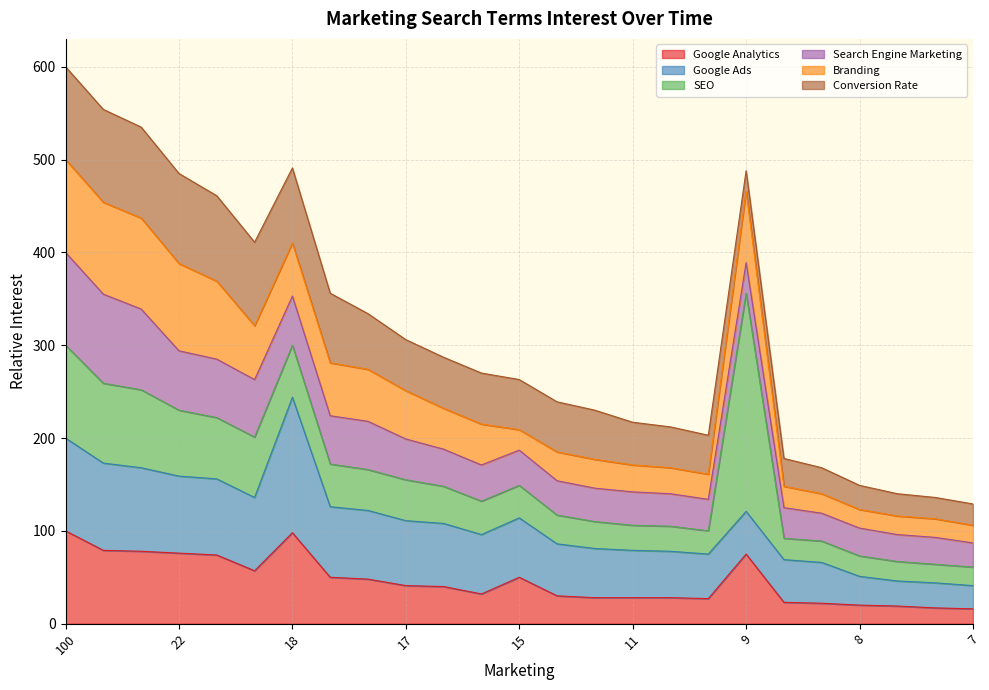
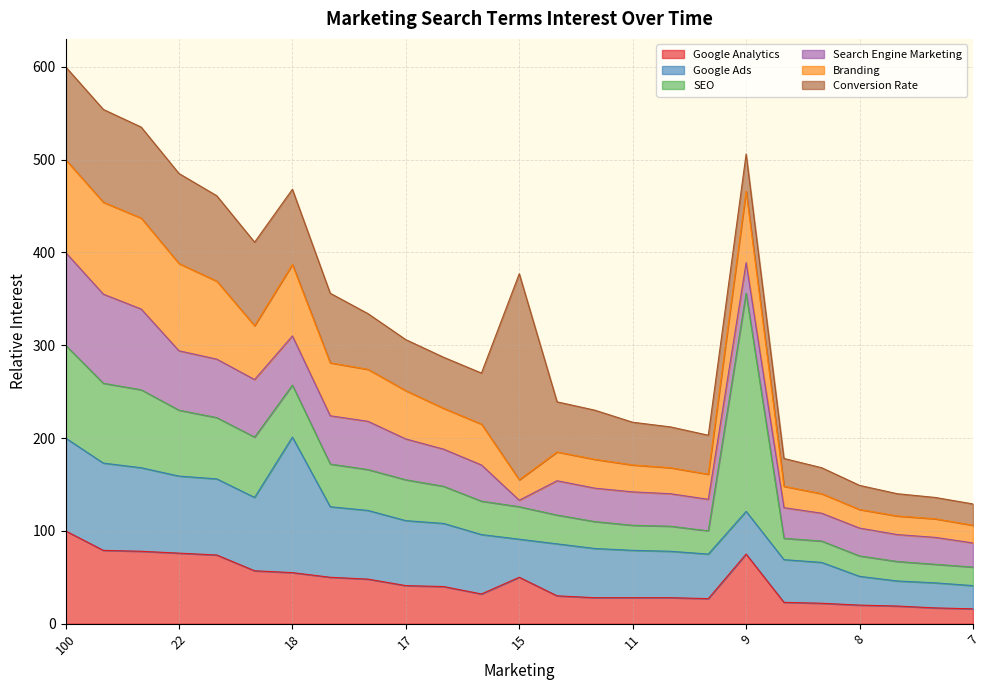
  {
    "Google Analytics": {
      "100": 100,
-     "18": 100,
+     "18": 60,
      "15": 50,
      "9": 80
    },
    "Google Ads": {
      "100": 100,
      "18": 150,
-     "15": 60,
+     "15": 40,
      "9": 50
    },
    "SEO": {
      "100": 100,
      "18": 60,
      "15": 40,
      "9": 240
    },
    "Search Engine Marketing": {
      "100": 100,
      "18": 50,
-     "15": 40,
+     "15": 10,
      "9": 30
    },
    "Branding": {
      "100": 100,
-     "18": 60,
+     "18": 80,
      "15": 20,
      "9": 80
    },
    "Conversion Rate": {
      "100": 100,
      "18": 80,
-     "15": 50,
-     "9": 20
+     "15": 220,
+     "9": 40
    }
  }
